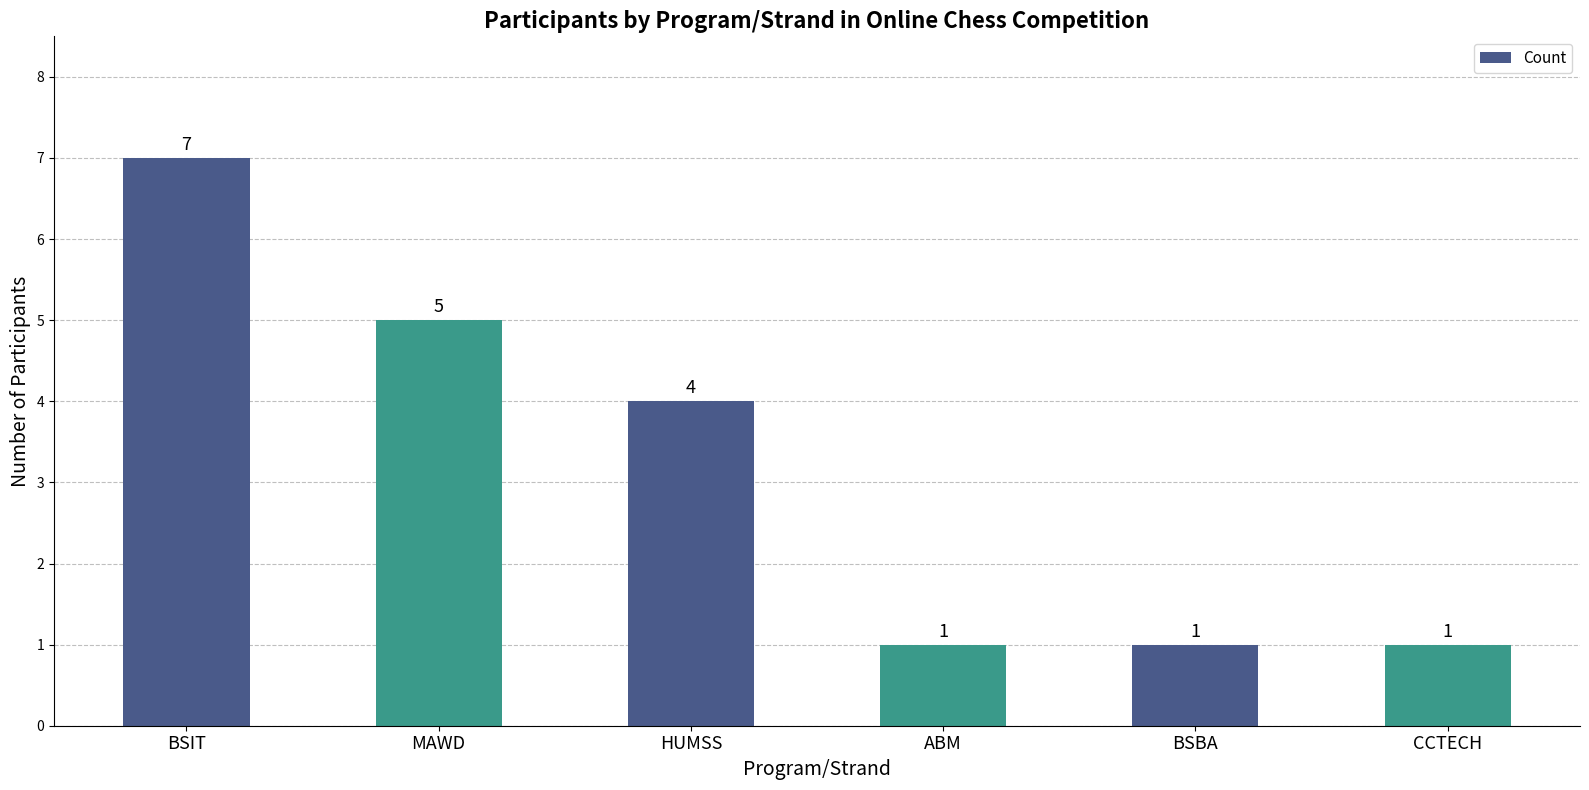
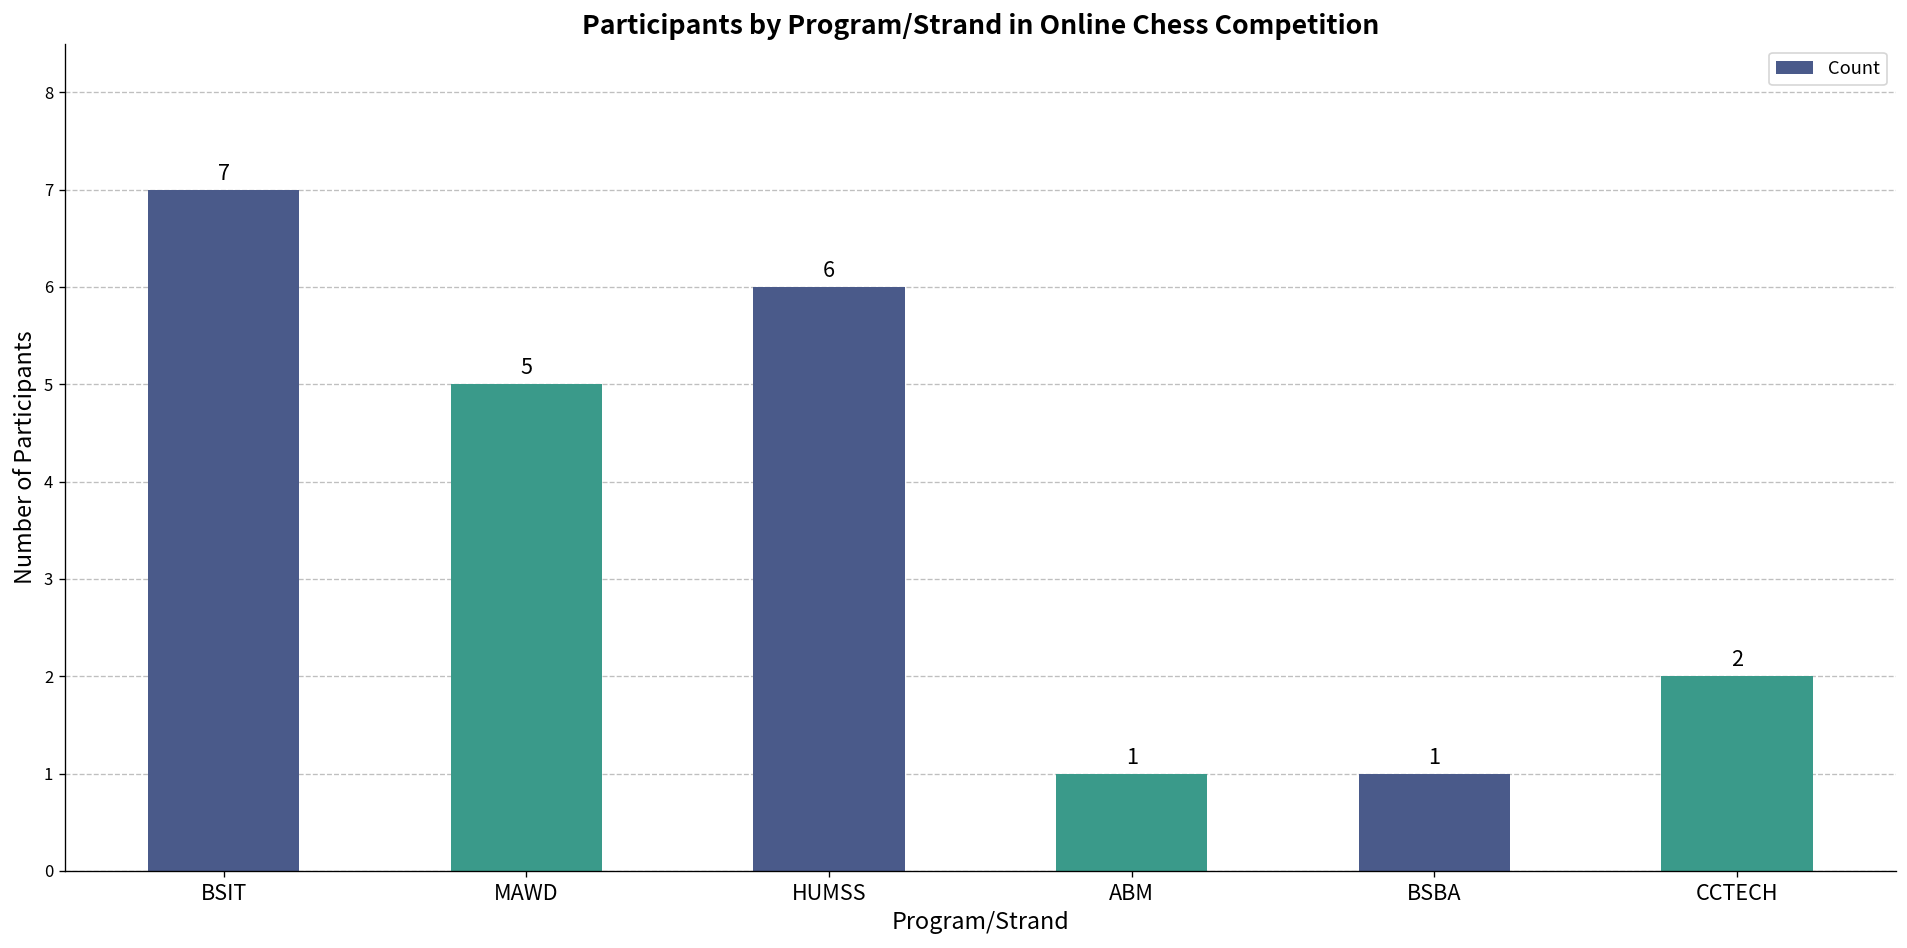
  {
    "BSIT": 7,
    "MAWD": 5,
-   "HUMSS": 4,
+   "HUMSS": 6,
    "ABM": 1,
    "BSBA": 1,
-   "CCTECH": 1
+   "CCTECH": 2
  }
